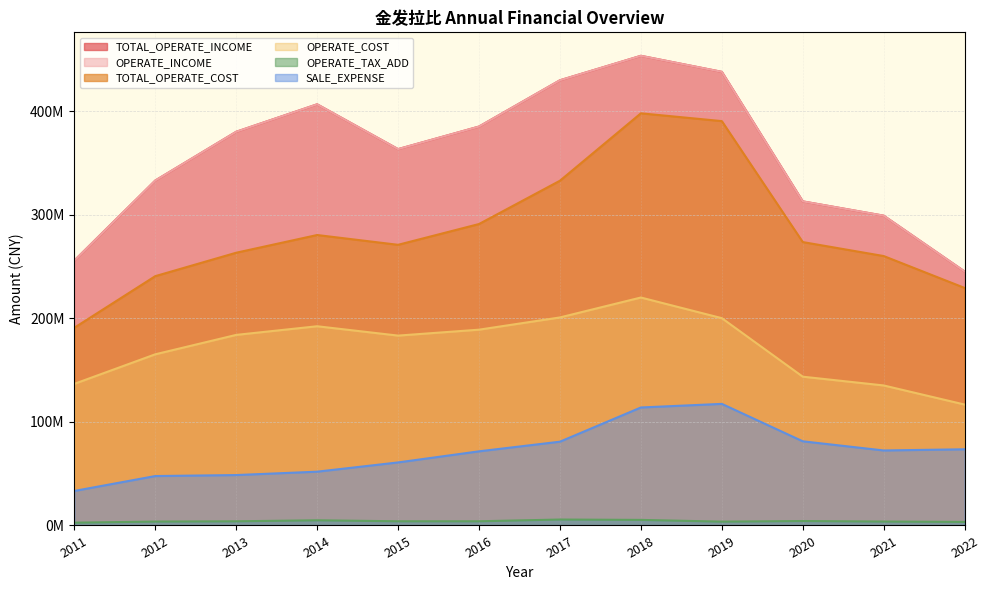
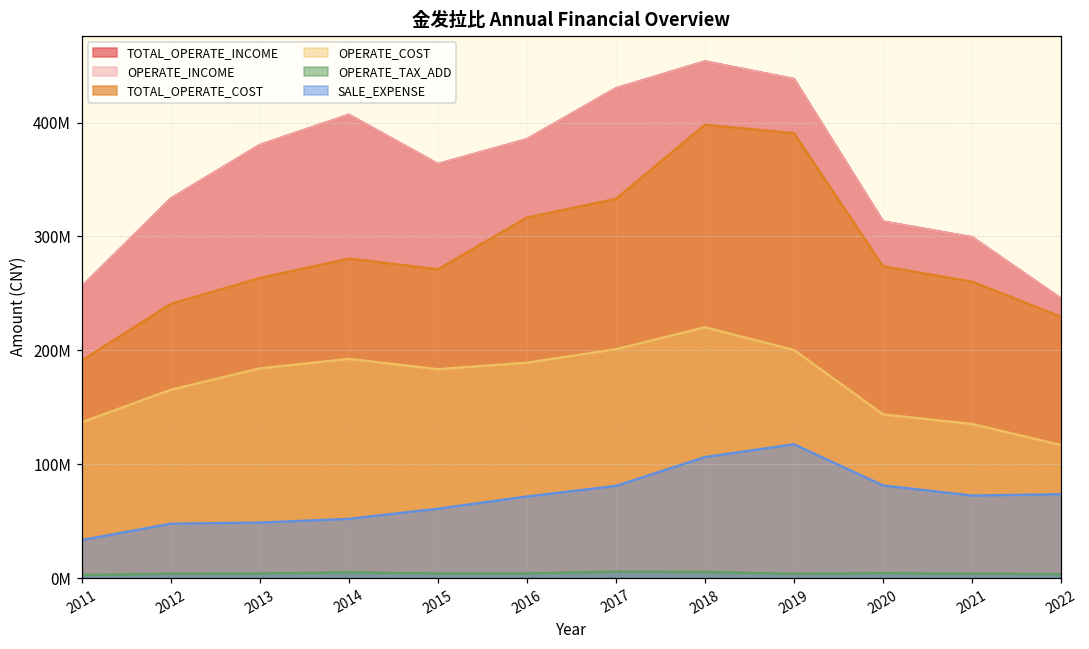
  {
    "TOTAL_OPERATE_COST": {
      "2011": 191000000,
      "2012": 241000000,
      "2013": 264000000,
      "2014": 281000000,
      "2015": 271000000,
-     "2016": 291000000,
+     "2016": 317000000,
      "2017": 333000000,
      "2018": 398000000,
      "2019": 391000000,
      "2020": 274000000,
      "2021": 260000000,
      "2022": 229000000
    },
    "OPERATE_TAX_ADD": {
      "2011": 3000000,
      "2012": 4000000,
      "2013": 4000000,
      "2014": 5000000,
      "2015": 4000000,
      "2016": 4000000,
      "2017": 6000000,
      "2018": 5000000,
      "2019": 4000000,
      "2020": 4000000,
      "2021": 4000000,
      "2022": 3000000
    },
    "SALE_EXPENSE": {
      "2011": 33000000,
      "2012": 48000000,
      "2013": 49000000,
      "2014": 52000000,
      "2015": 61000000,
      "2016": 72000000,
      "2017": 81000000,
-     "2018": 114000000,
+     "2018": 106000000,
      "2019": 117000000,
      "2020": 81000000,
      "2021": 72000000,
      "2022": 74000000
    }
  }
